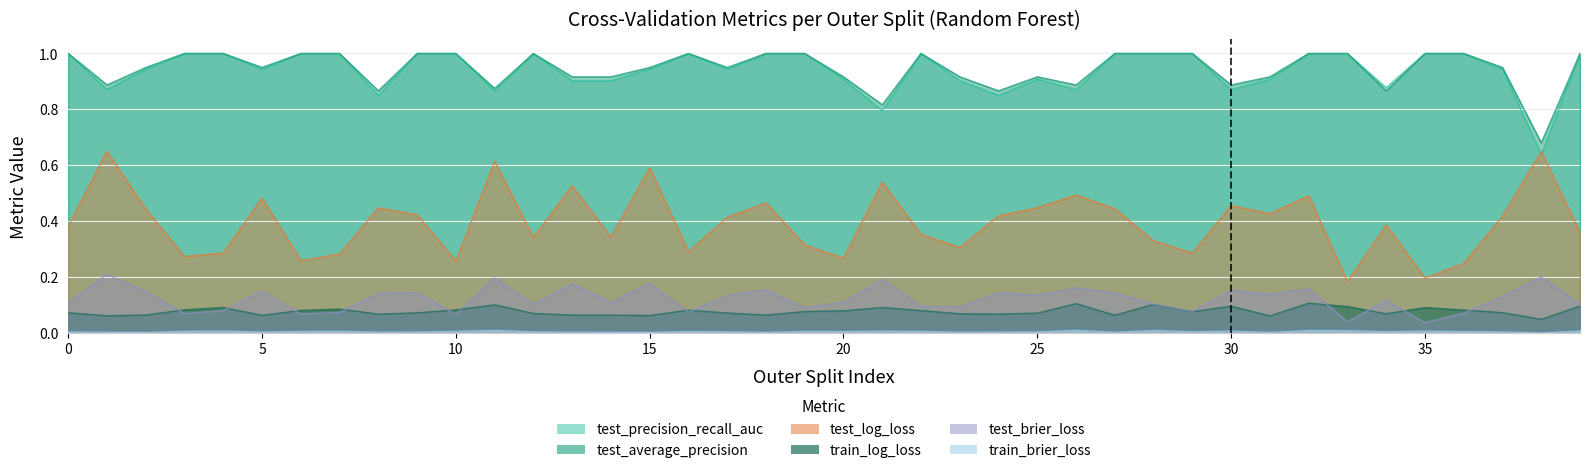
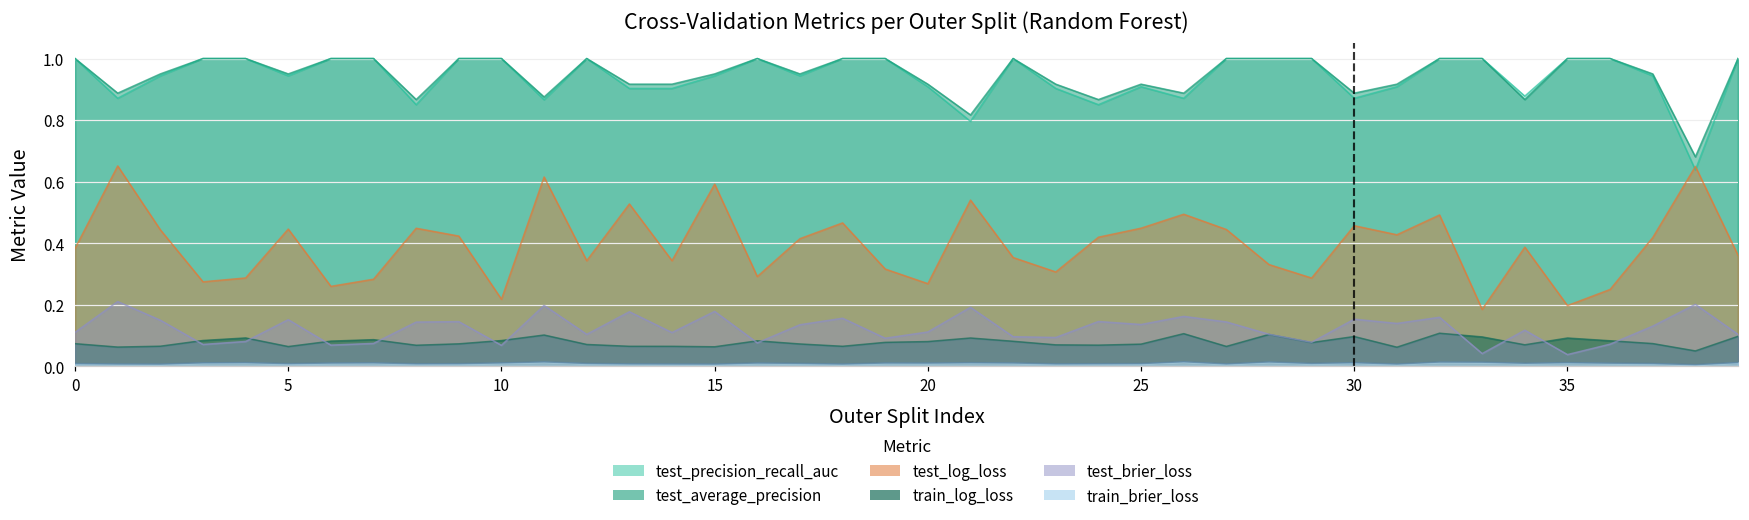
  {
    "test_log_loss": {
      "0": 0.38,
-     "5": 0.48,
-     "10": 0.26,
+     "5": 0.45,
+     "10": 0.22,
      "15": 0.59,
      "20": 0.27,
      "25": 0.45,
      "30": 0.46,
      "35": 0.20
    }
  }
